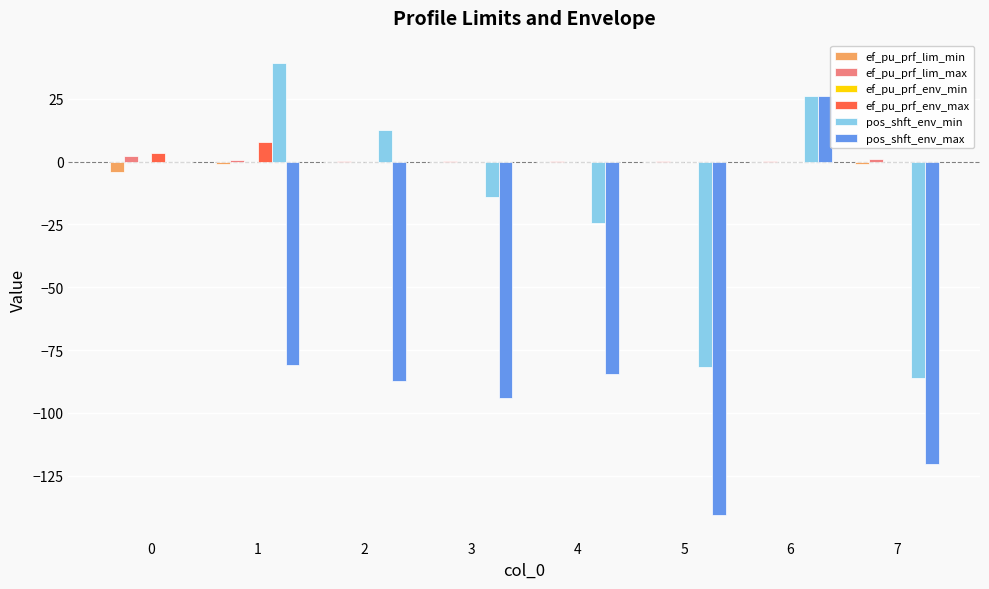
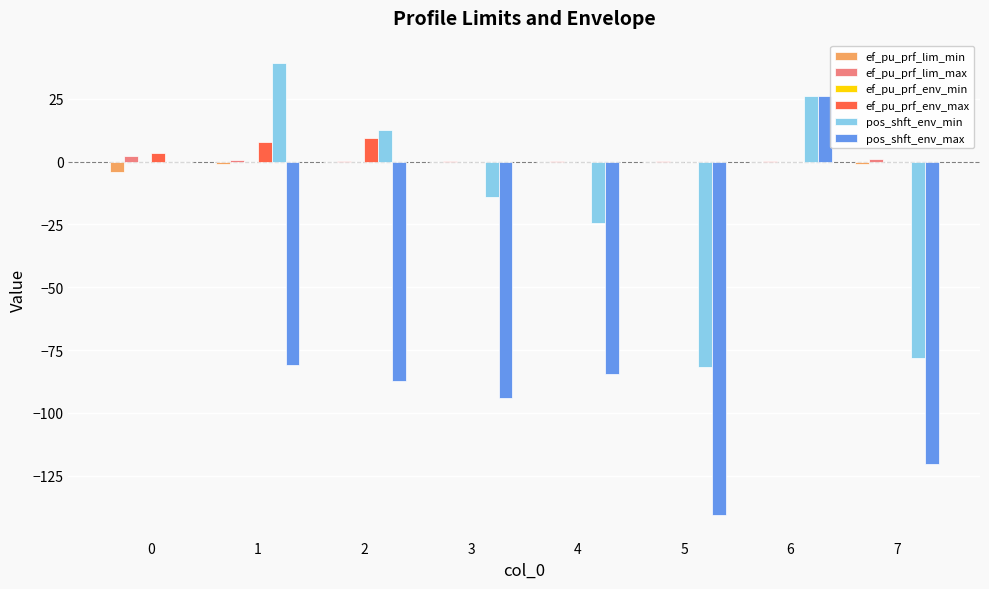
  {
    "ef_pu_prf_env_max": {
      "0": 3,
      "1": 8,
-     "2": 0
+     "2": 9
    },
    "pos_shft_env_min": {
      "0": 0,
      "1": 39,
      "2": 13,
      "3": -14,
      "4": -25,
      "5": -82,
      "6": 26,
-     "7": -86
+     "7": -78
    },
    "pos_shft_env_max": {
      "0": 0,
      "1": -81,
      "2": -87,
      "3": -94,
      "4": -85,
      "5": -141,
      "6": 26,
      "7": -120
    }
  }
